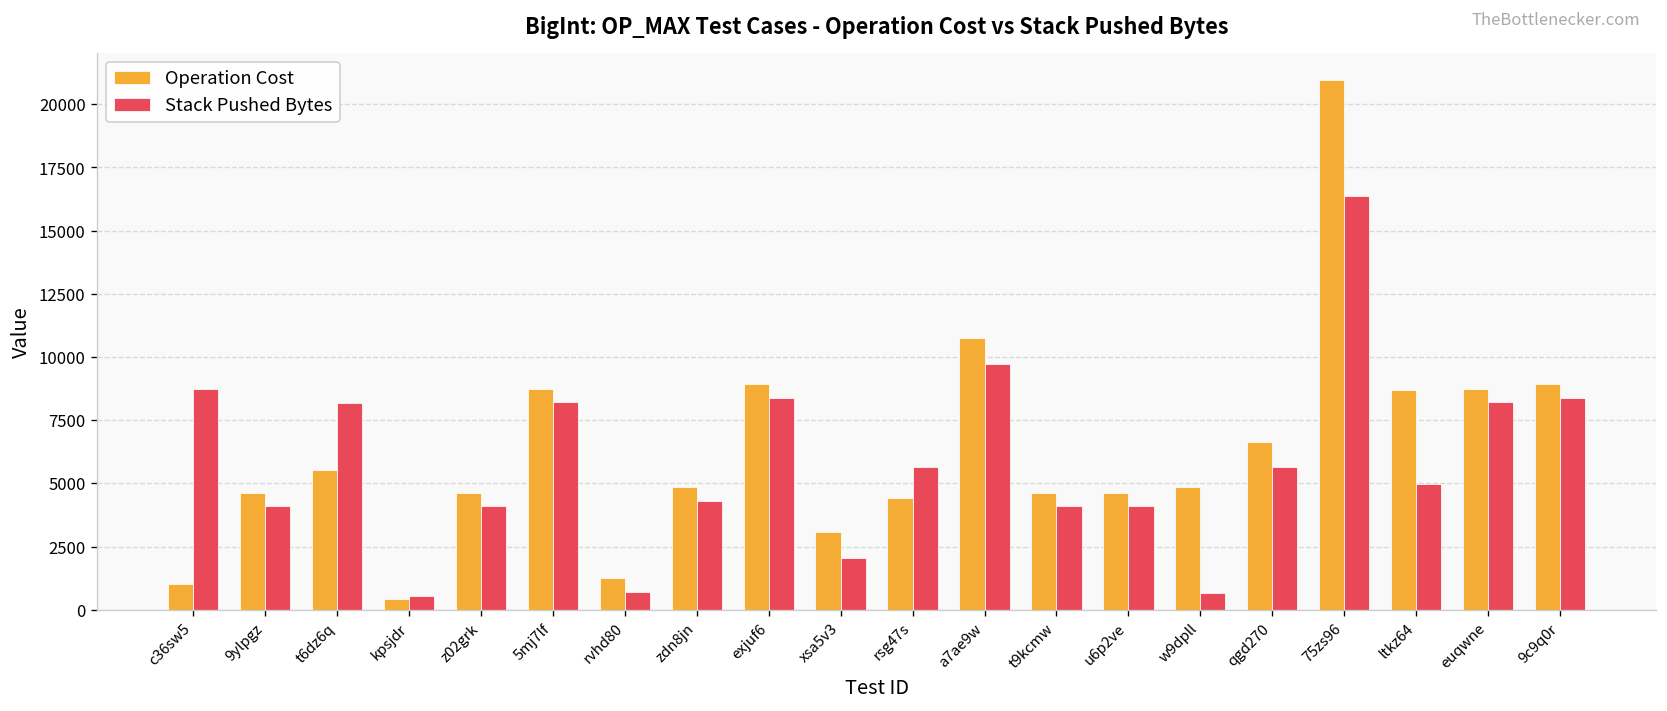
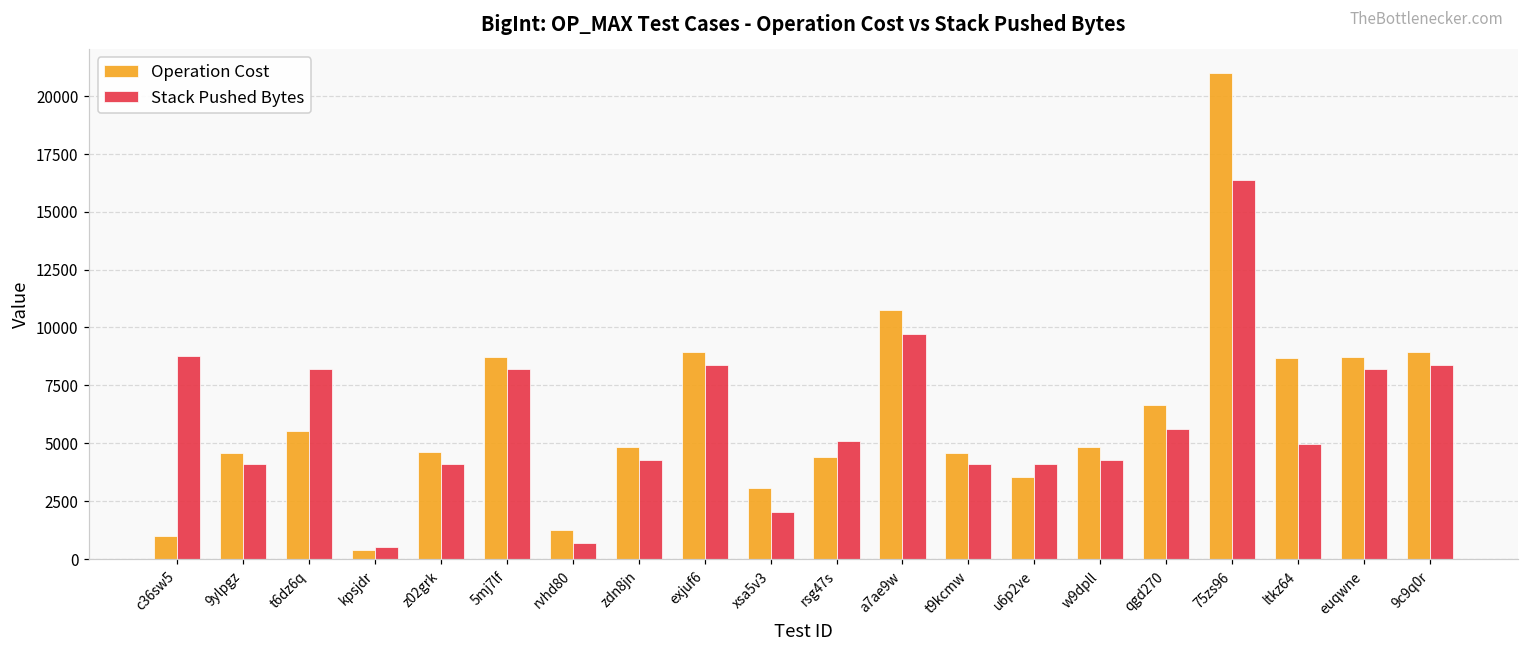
  {
    "Operation Cost": {
      "c36sw5": 1000,
      "9ylpgz": 4600,
      "t6dz6q": 5500,
      "kpsjdr": 400,
      "z02grk": 4600,
      "5mj7lf": 8700,
      "rvhd80": 1300,
      "zdn8jn": 4900,
      "exjuf6": 8900,
      "xsa5v3": 3100,
      "rsg47s": 4400,
      "a7ae9w": 10700,
      "t9kcmw": 4600,
-     "u6p2ve": 4600,
+     "u6p2ve": 3600,
      "w9dpll": 4900,
      "qgd270": 6600,
      "75zs96": 21000,
      "ltkz64": 8700,
      "euqwne": 8700,
      "9c9q0r": 8900
    },
    "Stack Pushed Bytes": {
      "c36sw5": 8800,
      "9ylpgz": 4100,
      "t6dz6q": 8200,
      "kpsjdr": 500,
      "z02grk": 4100,
      "5mj7lf": 8200,
      "rvhd80": 700,
      "zdn8jn": 4300,
      "exjuf6": 8400,
      "xsa5v3": 2000,
-     "rsg47s": 5600,
+     "rsg47s": 5100,
      "a7ae9w": 9700,
      "t9kcmw": 4100,
      "u6p2ve": 4100,
-     "w9dpll": 700,
+     "w9dpll": 4300,
      "qgd270": 5600,
      "75zs96": 16400,
      "ltkz64": 5000,
      "euqwne": 8200,
      "9c9q0r": 8400
    }
  }
